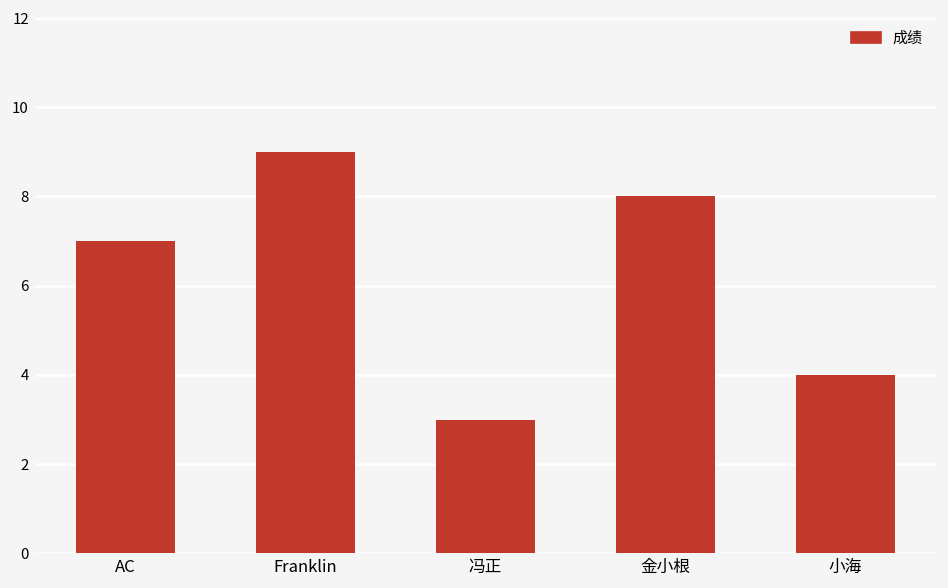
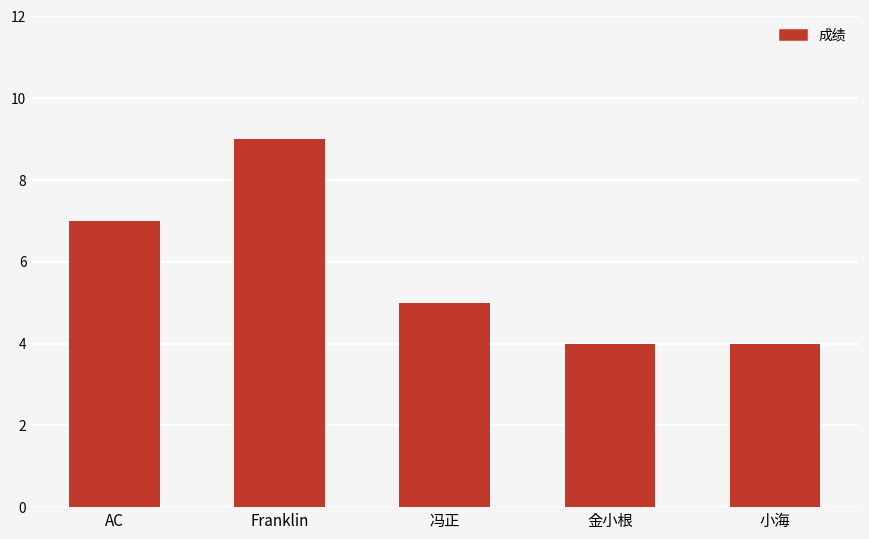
  {
    "AC": 7,
    "Franklin": 9,
-   "冯正": 3,
-   "金小根": 8,
+   "冯正": 5,
+   "金小根": 4,
    "小海": 4
  }
